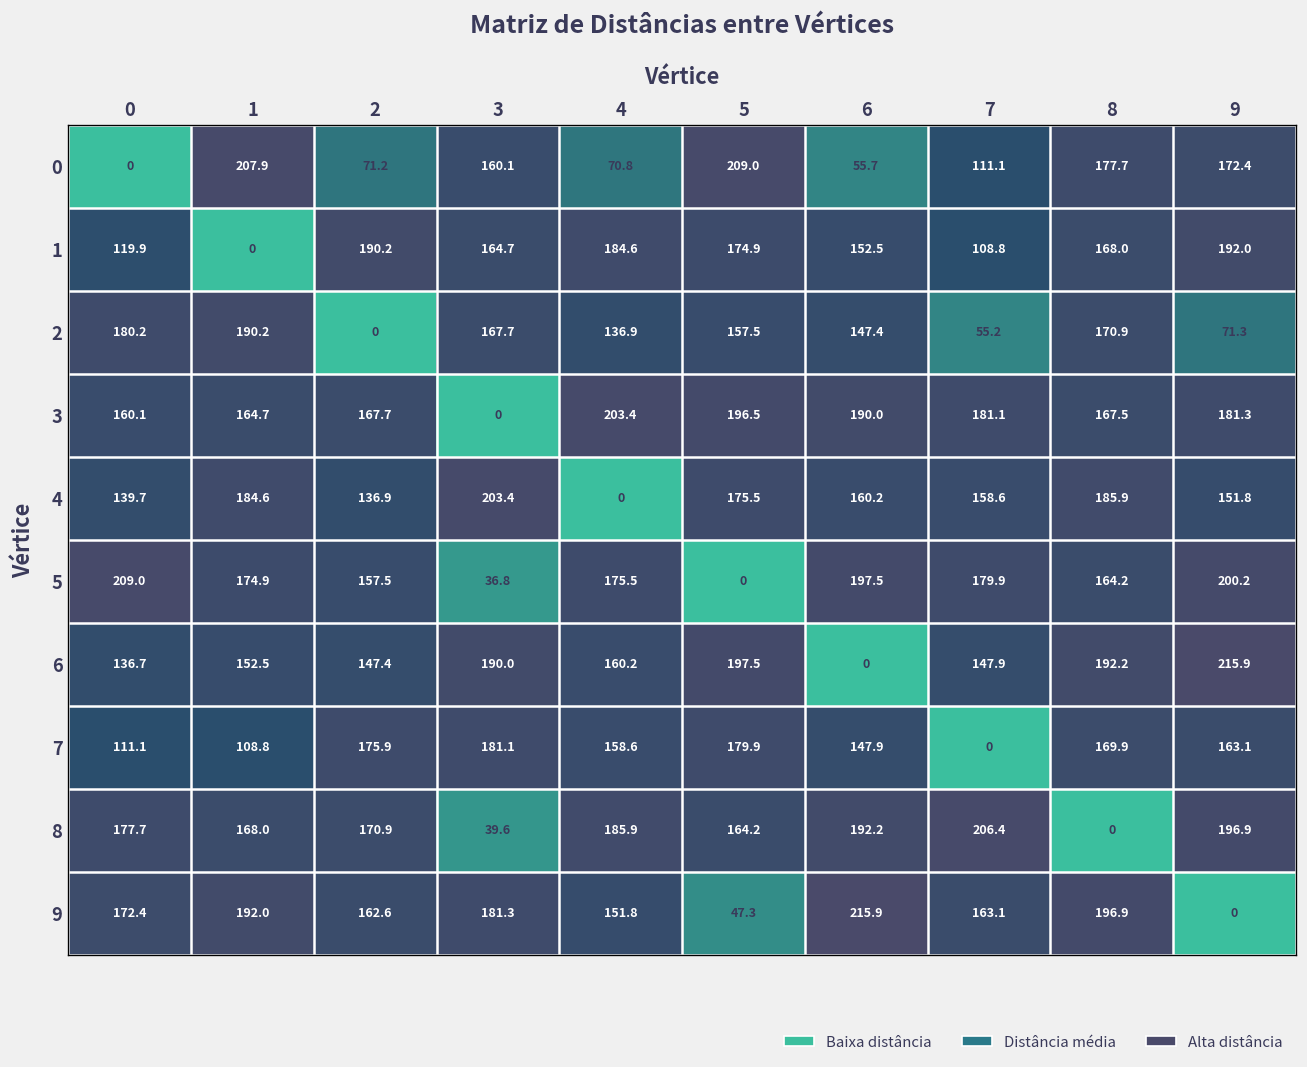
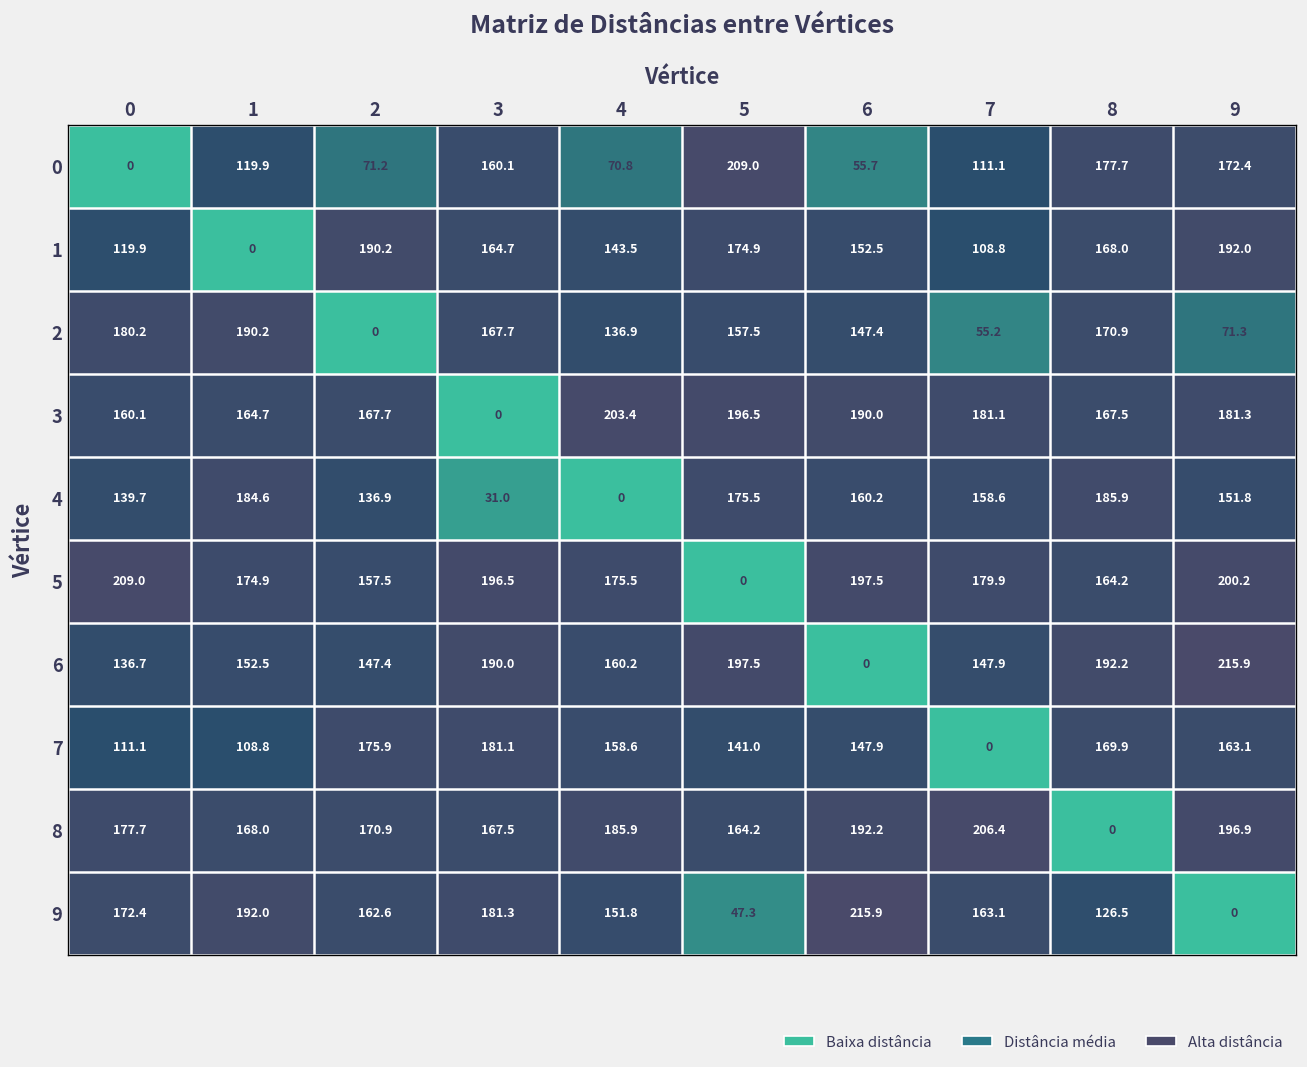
  {
    "0": {
      "0": 0,
-     "1": 207.9,
+     "1": 119.9,
      "2": 71.2,
      "3": 160.1,
      "4": 70.8,
      "5": 209.0,
      "6": 55.7,
      "7": 111.1,
      "8": 177.7,
      "9": 172.4
    },
    "1": {
      "0": 119.9,
      "1": 0,
      "2": 190.2,
      "3": 164.7,
-     "4": 184.6,
+     "4": 143.5,
      "5": 174.9,
      "6": 152.5,
      "7": 108.8,
      "8": 168.0,
      "9": 192.0
    },
    "2": {
      "0": 180.2,
      "1": 190.2,
      "2": 0,
      "3": 167.7,
      "4": 136.9,
      "5": 157.5,
      "6": 147.4,
      "7": 55.2,
      "8": 170.9,
      "9": 71.3
    },
    "3": {
      "0": 160.1,
      "1": 164.7,
      "2": 167.7,
      "3": 0,
      "4": 203.4,
      "5": 196.5,
      "6": 190.0,
      "7": 181.1,
      "8": 167.5,
      "9": 181.3
    },
    "4": {
      "0": 139.7,
      "1": 184.6,
      "2": 136.9,
-     "3": 203.4,
+     "3": 31.0,
      "4": 0,
      "5": 175.5,
      "6": 160.2,
      "7": 158.6,
      "8": 185.9,
      "9": 151.8
    },
    "5": {
      "0": 209.0,
      "1": 174.9,
      "2": 157.5,
-     "3": 36.8,
+     "3": 196.5,
      "4": 175.5,
      "5": 0,
      "6": 197.5,
      "7": 179.9,
      "8": 164.2,
      "9": 200.2
    },
    "6": {
      "0": 136.7,
      "1": 152.5,
      "2": 147.4,
      "3": 190.0,
      "4": 160.2,
      "5": 197.5,
      "6": 0,
      "7": 147.9,
      "8": 192.2,
      "9": 215.9
    },
    "7": {
      "0": 111.1,
      "1": 108.8,
      "2": 175.9,
      "3": 181.1,
      "4": 158.6,
-     "5": 179.9,
+     "5": 141.0,
      "6": 147.9,
      "7": 0,
      "8": 169.9,
      "9": 163.1
    },
    "8": {
      "0": 177.7,
      "1": 168.0,
      "2": 170.9,
-     "3": 39.6,
+     "3": 167.5,
      "4": 185.9,
      "5": 164.2,
      "6": 192.2,
      "7": 206.4,
      "8": 0,
      "9": 196.9
    },
    "9": {
      "0": 172.4,
      "1": 192.0,
      "2": 162.6,
      "3": 181.3,
      "4": 151.8,
      "5": 47.3,
      "6": 215.9,
      "7": 163.1,
-     "8": 196.9,
+     "8": 126.5,
      "9": 0
    }
  }
